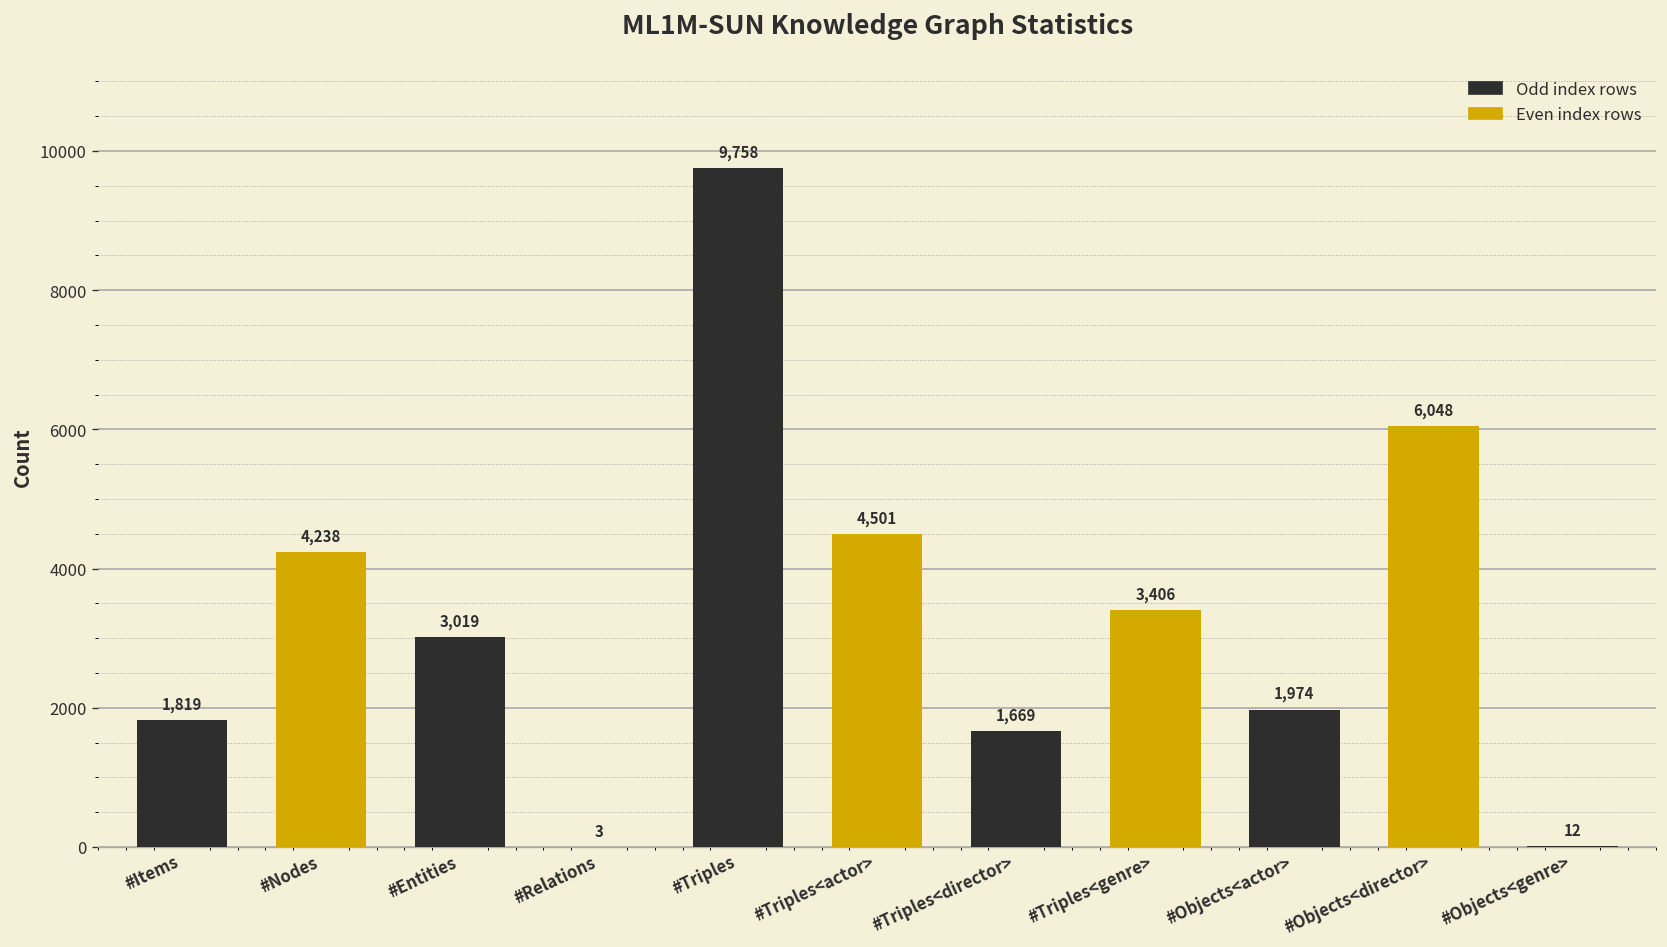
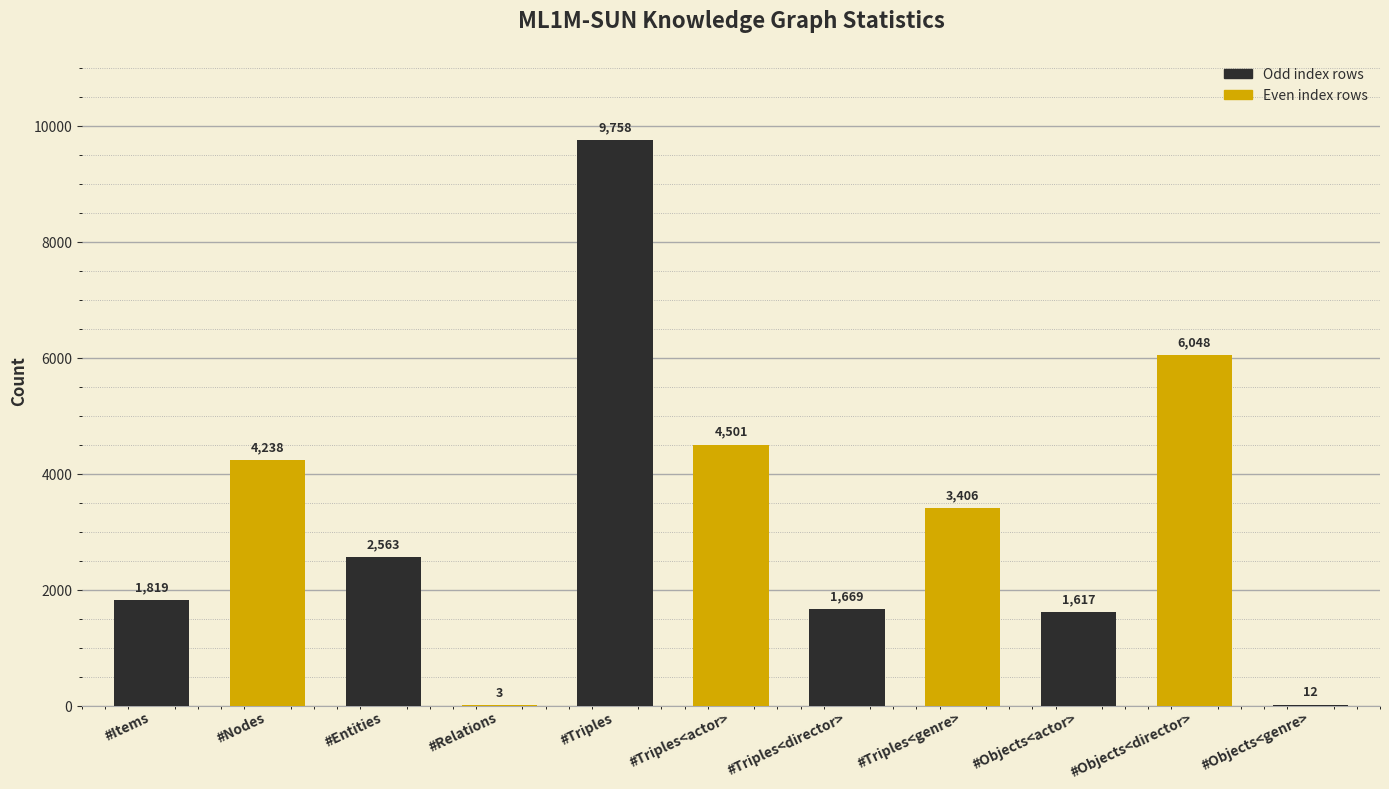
  {
    "#Items": "1,819",
    "#Nodes": "4,238",
-   "#Entities": "3,019",
+   "#Entities": "2,563",
    "#Relations": "3",
    "#Triples": "9,758",
    "#Triples<actor>": "4,501",
    "#Triples<director>": "1,669",
    "#Triples<genre>": "3,406",
-   "#Objects<actor>": "1,974",
+   "#Objects<actor>": "1,617",
    "#Objects<director>": "6,048",
    "#Objects<genre>": "12"
  }
